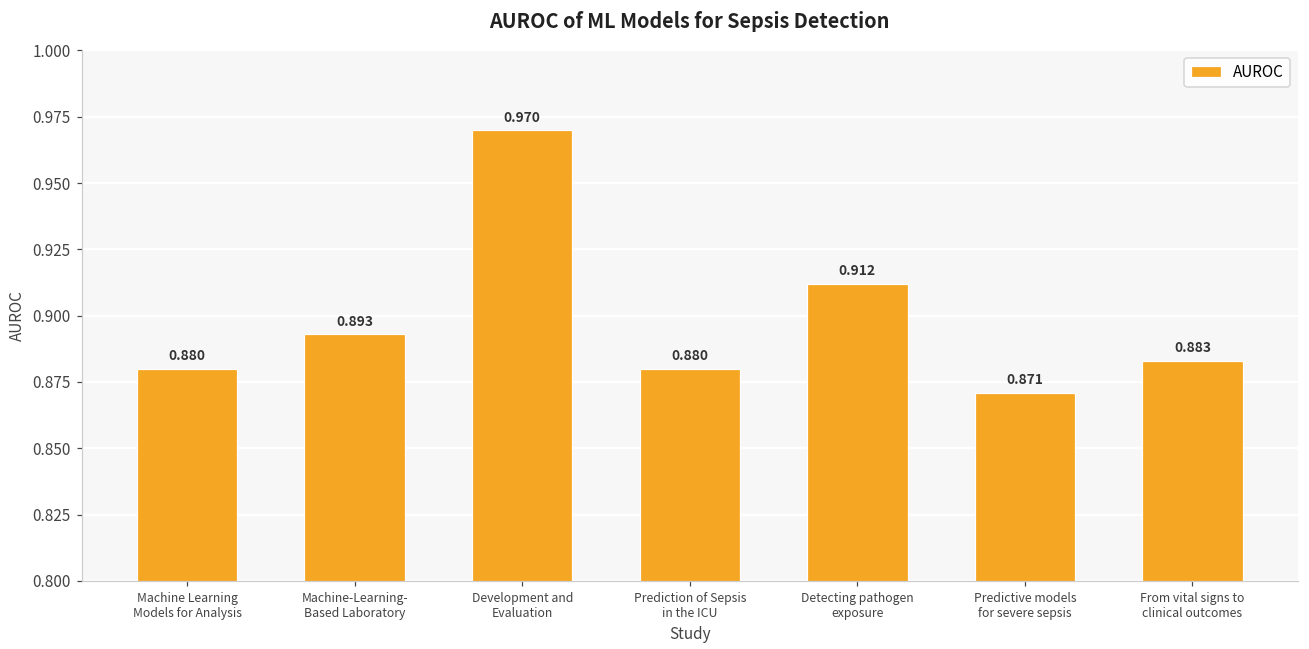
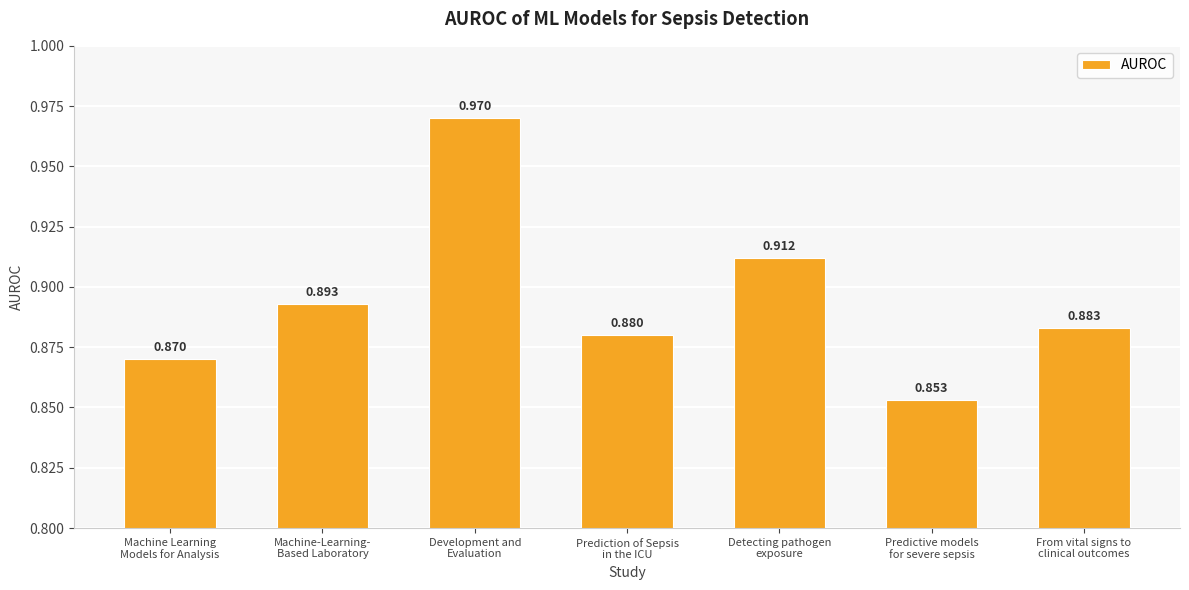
  {
-   "Machine Learning Models for Analysis": 0.880,
+   "Machine Learning Models for Analysis": 0.870,
    "Machine-Learning- Based Laboratory": 0.893,
    "Development and Evaluation": 0.970,
    "Prediction of Sepsis in the ICU": 0.880,
    "Detecting pathogen exposure": 0.912,
-   "Predictive models for severe sepsis": 0.871,
+   "Predictive models for severe sepsis": 0.853,
    "From vital signs to clinical outcomes": 0.883
  }
